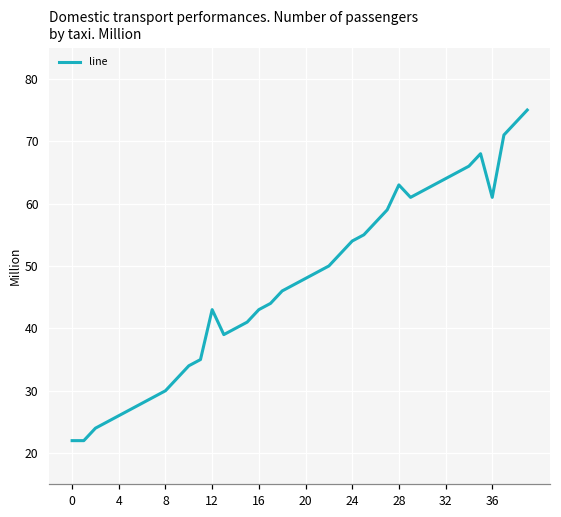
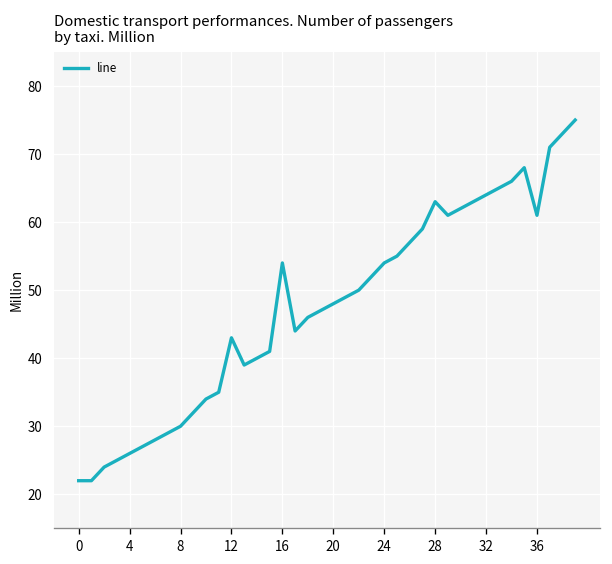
  {
    "0": 22,
    "4": 26,
    "8": 30,
    "12": 43,
-   "16": 43,
+   "16": 54,
    "20": 48,
    "24": 54,
    "28": 63,
    "32": 64,
    "36": 61
  }
